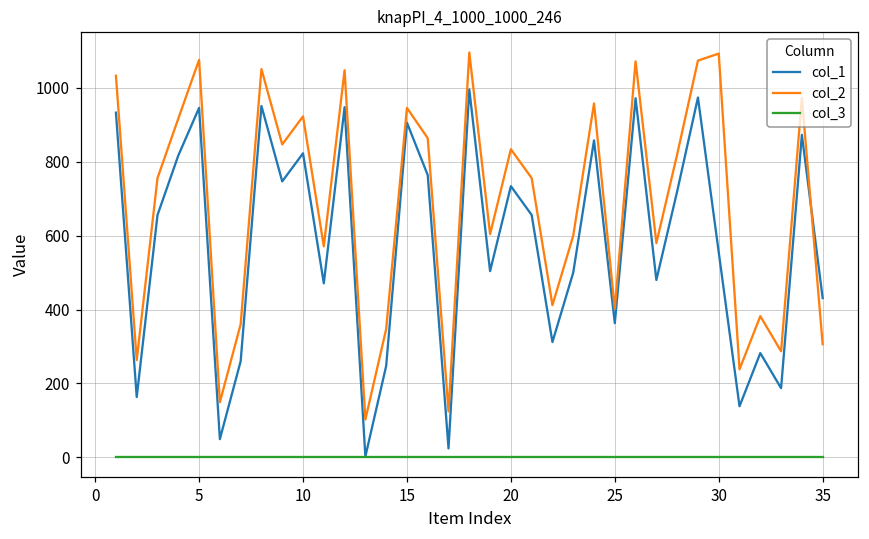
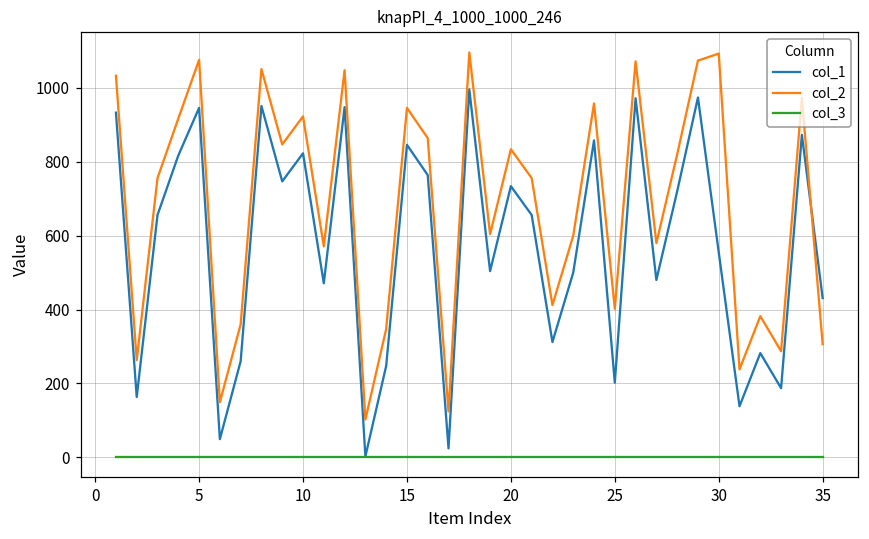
  {
    "col_1": {
      "5": 950,
      "10": 820,
-     "15": 910,
+     "15": 850,
      "20": 730,
-     "25": 360,
+     "25": 200,
      "30": 560,
      "35": 430
    },
    "col_2": {
      "5": 1080,
      "10": 920,
      "15": 950,
      "20": 830,
      "25": 400,
      "30": 1090,
      "35": 310
    },
    "col_3": {
      "5": 0,
      "10": 0,
      "15": 0,
      "20": 0,
      "25": 0,
      "30": 0,
      "35": 0
    }
  }
